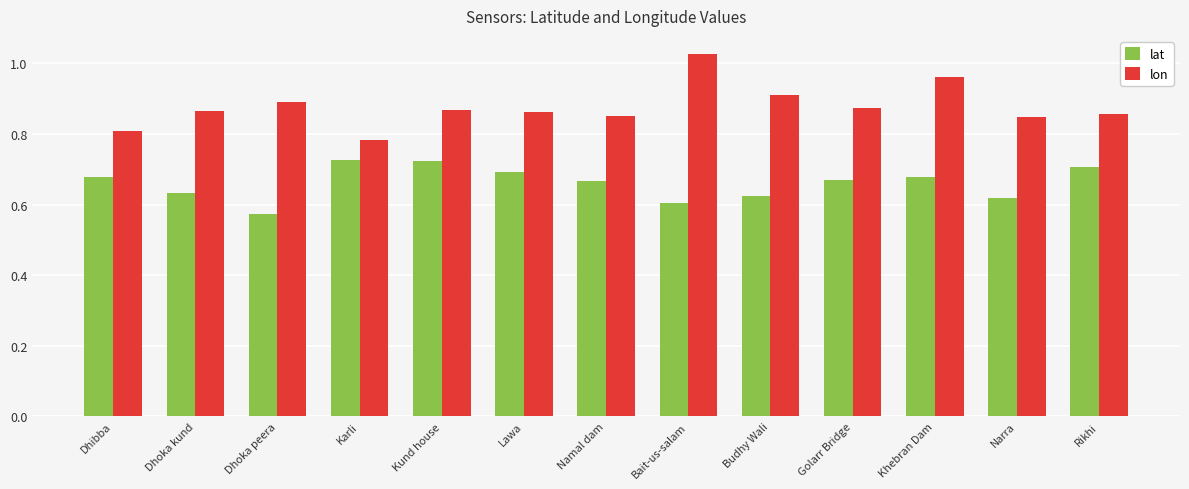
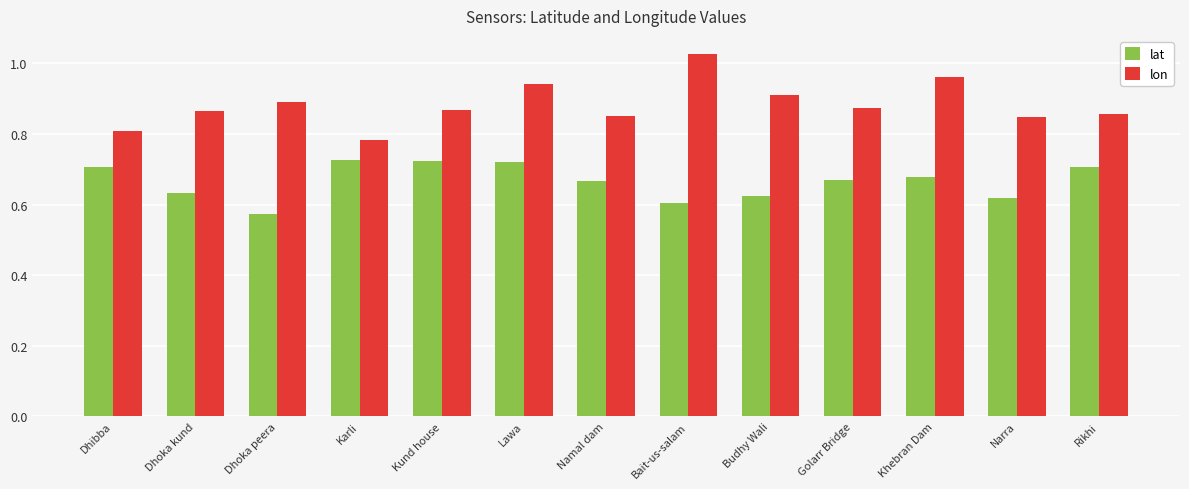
  {
    "lat": {
-     "Dhibba": 0.68,
+     "Dhibba": 0.71,
      "Dhoka kund": 0.63,
      "Dhoka peera": 0.57,
      "Karli": 0.73,
      "Kund house": 0.72,
-     "Lawa": 0.69,
+     "Lawa": 0.72,
      "Namal dam": 0.67,
      "Bait-us-salam": 0.60,
      "Budhy Wali": 0.62,
      "Golarr Bridge": 0.67,
      "Khebran Dam": 0.68,
      "Narra": 0.62,
      "Rikhi": 0.71
    },
    "lon": {
      "Dhibba": 0.81,
      "Dhoka kund": 0.86,
      "Dhoka peera": 0.89,
      "Karli": 0.78,
      "Kund house": 0.87,
-     "Lawa": 0.86,
+     "Lawa": 0.94,
      "Namal dam": 0.85,
      "Bait-us-salam": 1.03,
      "Budhy Wali": 0.91,
      "Golarr Bridge": 0.87,
      "Khebran Dam": 0.96,
      "Narra": 0.85,
      "Rikhi": 0.86
    }
  }
